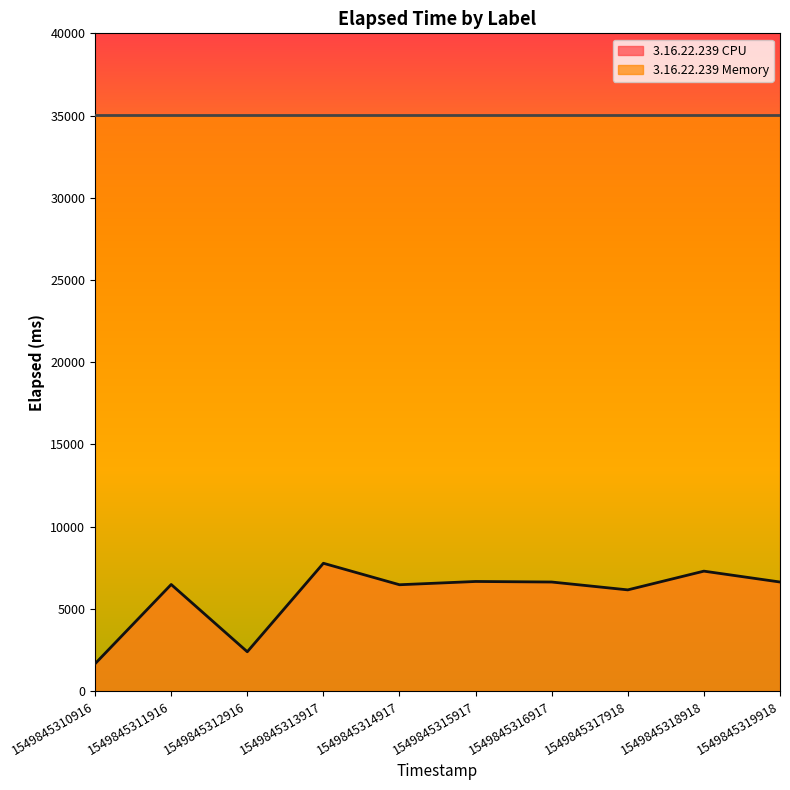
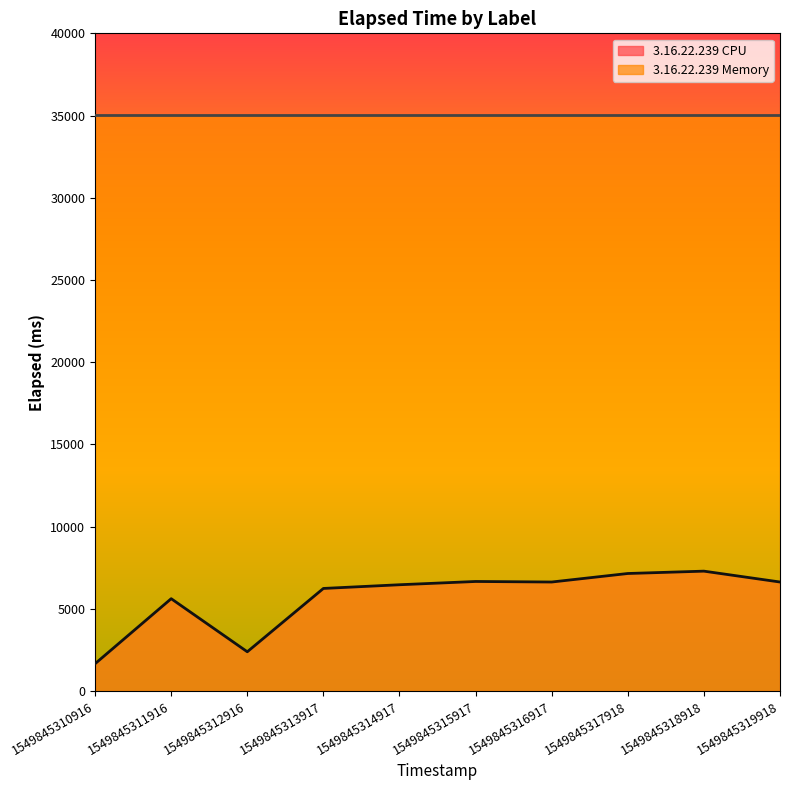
  {
    "3.16.22.239 CPU": {
      "1549845310916": 1700,
-     "1549845311916": 6500,
+     "1549845311916": 5600,
      "1549845312916": 2400,
-     "1549845313917": 7800,
+     "1549845313917": 6200,
      "1549845314917": 6500,
      "1549845315917": 6700,
      "1549845316917": 6600,
-     "1549845317918": 6200,
+     "1549845317918": 7200,
      "1549845318918": 7300,
      "1549845319918": 6600
    },
    "3.16.22.239 Memory": {
      "1549845310916": 35000,
      "1549845311916": 35000,
      "1549845312916": 35000,
      "1549845313917": 35000,
      "1549845314917": 35000,
      "1549845315917": 35000,
      "1549845316917": 35000,
      "1549845317918": 35000,
      "1549845318918": 35000,
      "1549845319918": 35000
    }
  }
